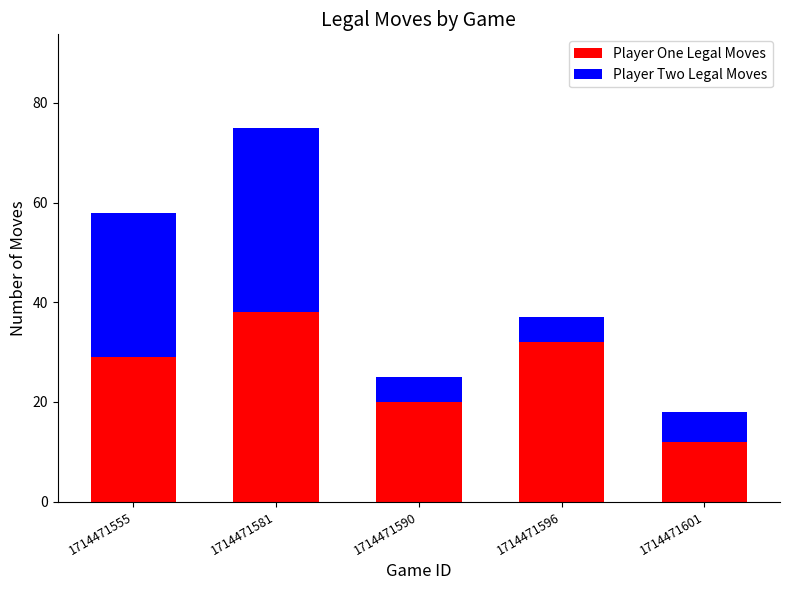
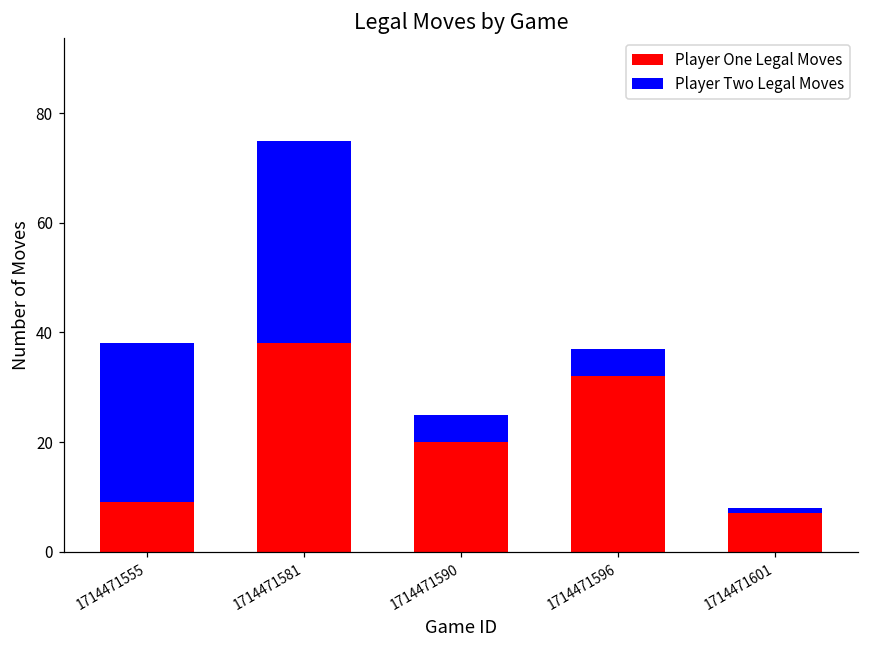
  {
    "Player One Legal Moves": {
-     "1714471555": 29,
+     "1714471555": 9,
      "1714471581": 38,
      "1714471590": 20,
      "1714471596": 32,
-     "1714471601": 12
+     "1714471601": 7
    },
    "Player Two Legal Moves": {
      "1714471555": 29,
      "1714471581": 37,
      "1714471590": 5,
      "1714471596": 5,
-     "1714471601": 6
+     "1714471601": 1
    }
  }
